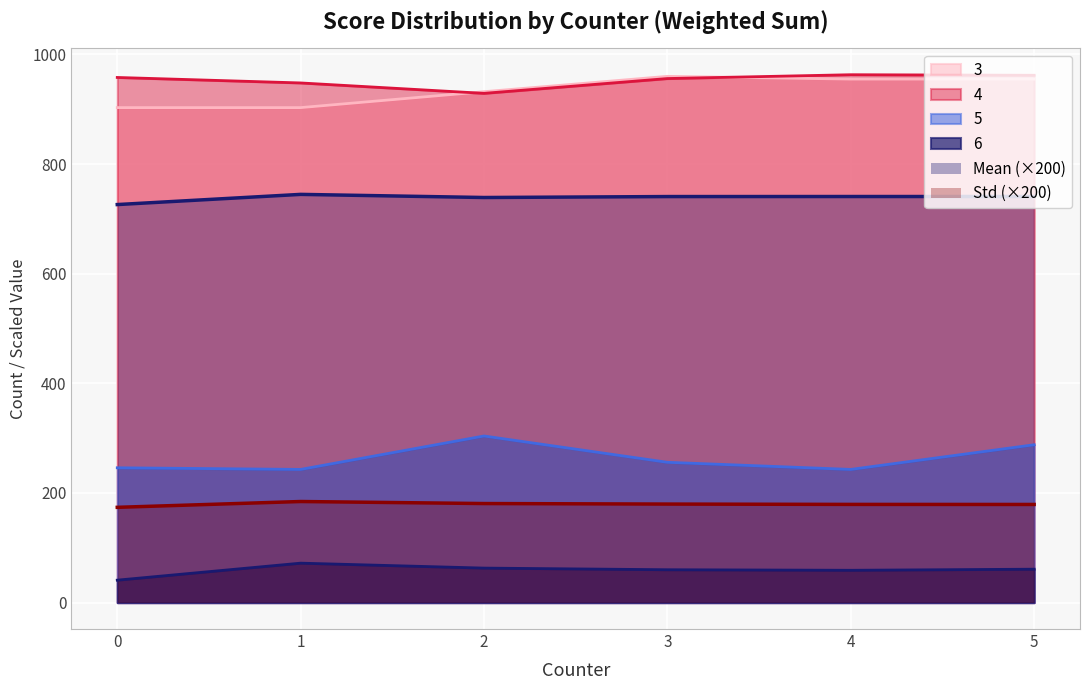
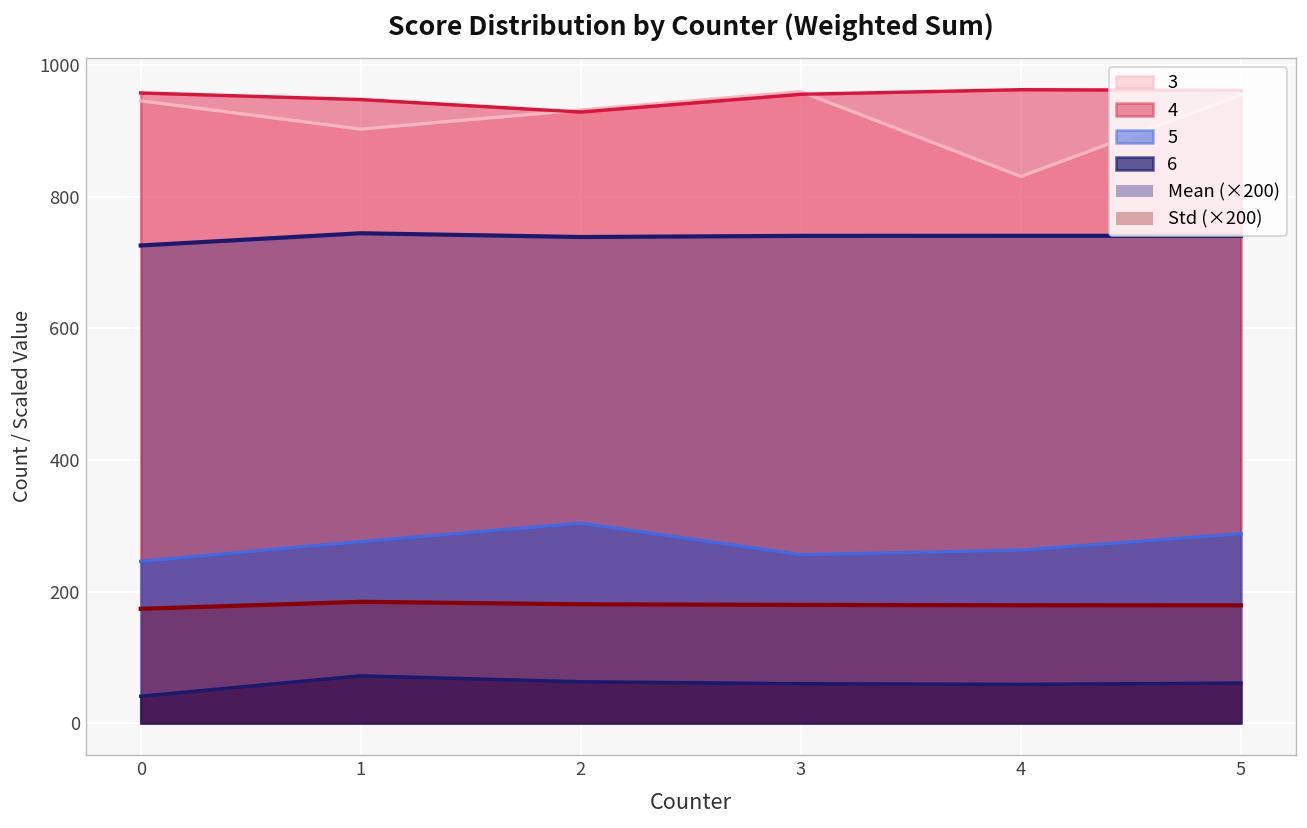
  {
    "3": {
-     "0": 900,
+     "0": 950,
      "1": 900,
-     "4": 960
+     "4": 830
    },
    "5": {
      "0": 250,
-     "1": 240,
+     "1": 280,
      "2": 300,
      "3": 260,
-     "4": 240,
+     "4": 260,
      "5": 290
    }
  }
